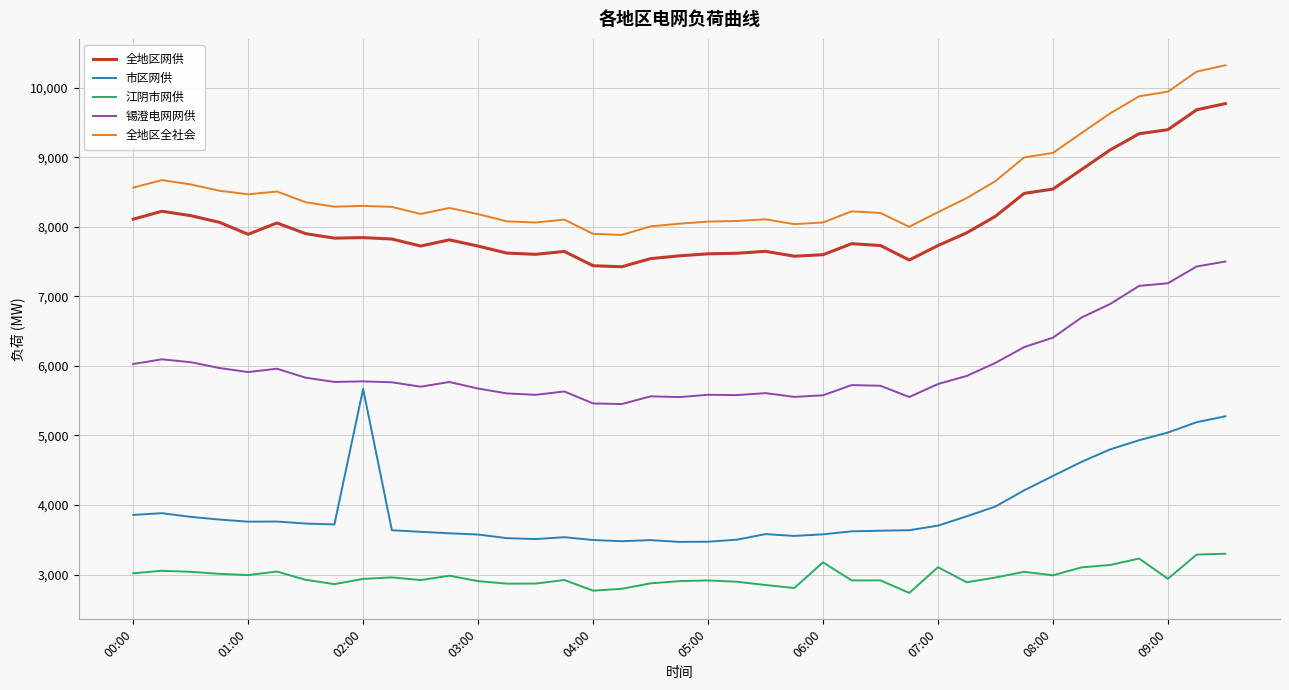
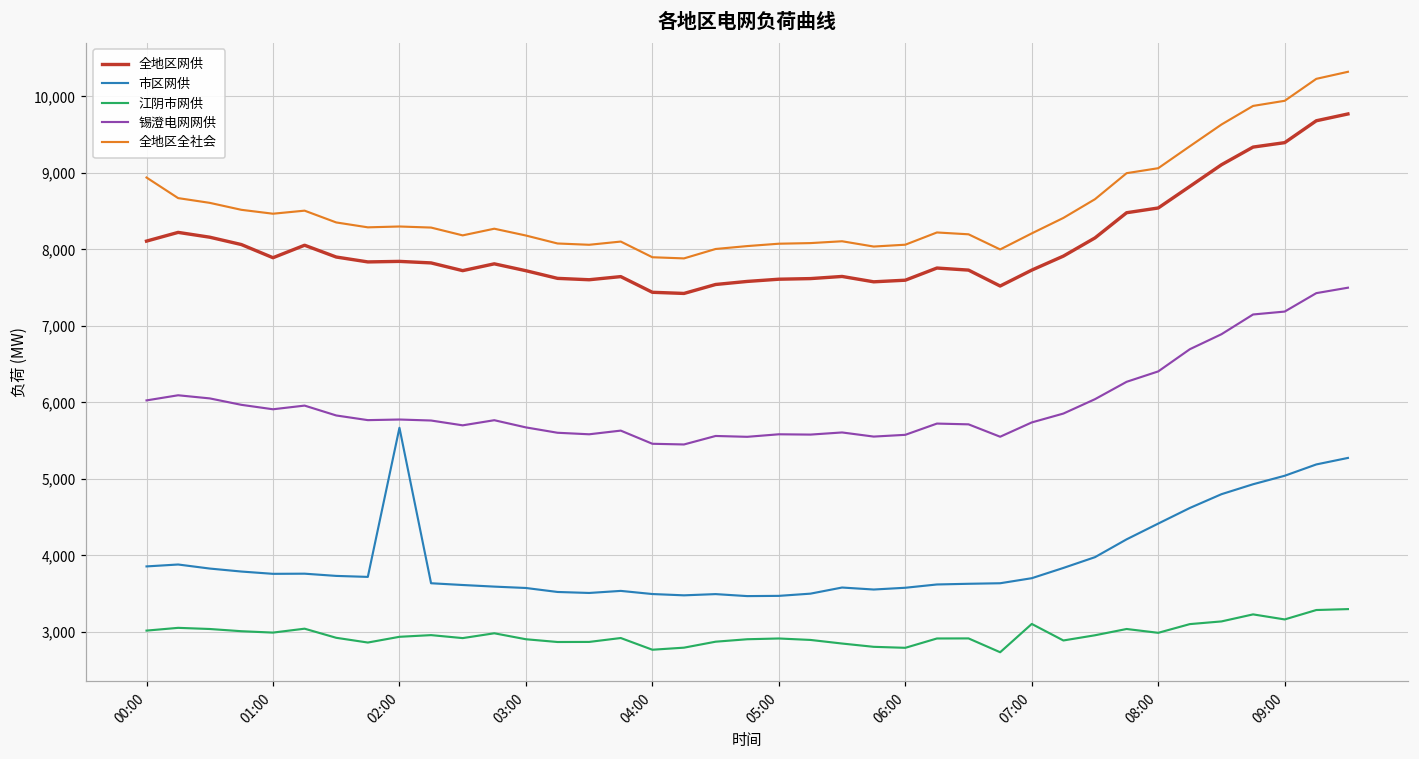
  {
    "全地区网供": {
      "00:00": "8,100",
      "01:00": "7,900",
      "02:00": "7,800",
      "03:00": "7,700",
      "04:00": "7,400",
      "05:00": "7,600",
      "06:00": "7,600",
      "07:00": "7,700",
      "08:00": "8,500",
      "09:00": "9,400"
    },
    "市区网供": {
      "00:00": "3,900",
      "01:00": "3,800",
      "02:00": "5,700",
      "03:00": "3,600",
      "04:00": "3,500",
      "05:00": "3,500",
      "06:00": "3,600",
      "07:00": "3,700",
      "08:00": "4,400",
      "09:00": "5,000"
    },
    "江阴市网供": {
      "00:00": "3,000",
      "01:00": "3,000",
      "02:00": "2,900",
      "03:00": "2,900",
      "04:00": "2,800",
      "05:00": "2,900",
-     "06:00": "3,200",
+     "06:00": "2,800",
      "07:00": "3,100",
      "08:00": "3,000",
-     "09:00": "2,900"
+     "09:00": "3,200"
    },
    "锡澄电网网供": {
      "00:00": "6,000",
      "01:00": "5,900",
      "02:00": "5,800",
      "03:00": "5,700",
      "04:00": "5,500",
      "05:00": "5,600",
      "06:00": "5,600",
      "07:00": "5,700",
      "08:00": "6,400",
      "09:00": "7,200"
    },
    "全地区全社会": {
-     "00:00": "8,600",
+     "00:00": "8,900",
      "01:00": "8,500",
      "02:00": "8,300",
      "03:00": "8,200",
      "04:00": "7,900",
      "05:00": "8,100",
      "06:00": "8,100",
      "07:00": "8,200",
      "08:00": "9,100",
      "09:00": "9,900"
    }
  }
